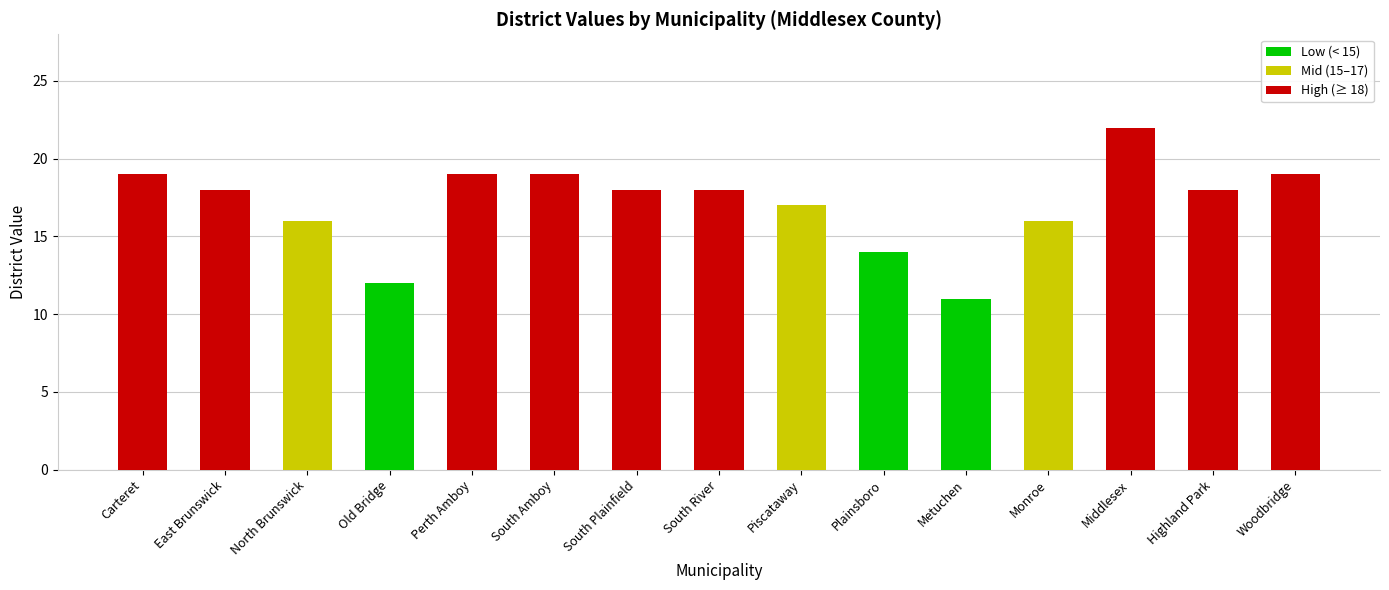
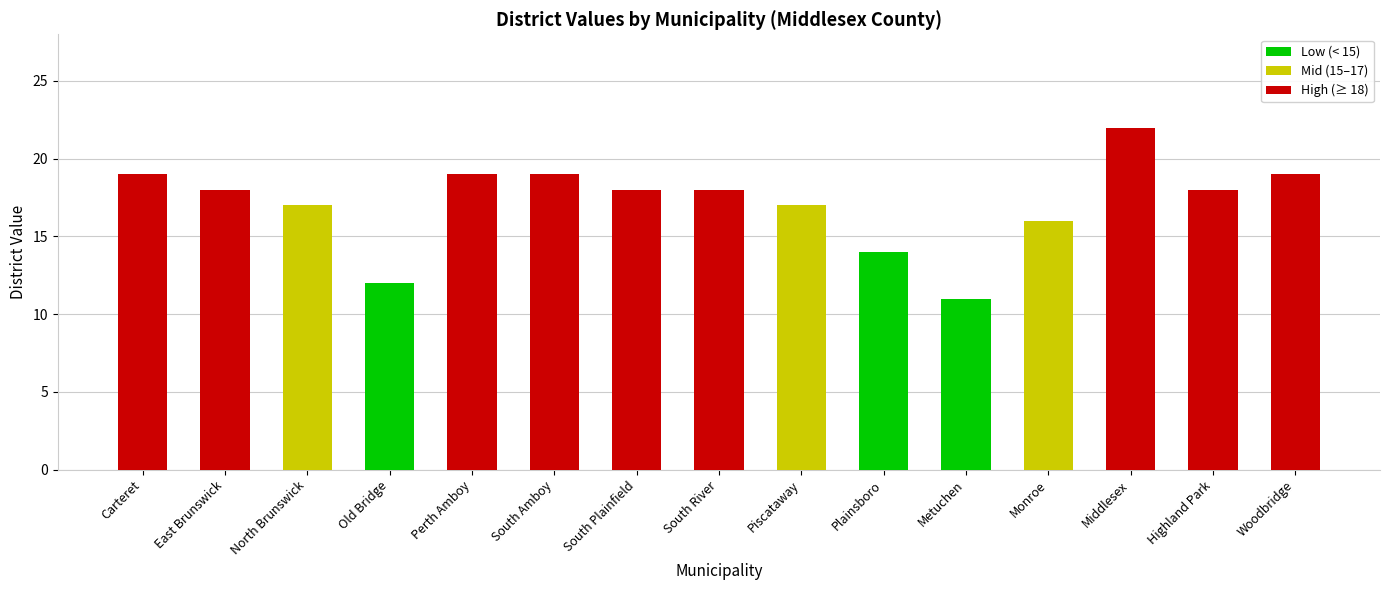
  {
    "Low (< 15)": {
      "Carteret": 0,
      "East Brunswick": 0,
      "North Brunswick": 0,
      "Old Bridge": 12,
      "Perth Amboy": 0,
      "South Amboy": 0,
      "South Plainfield": 0,
      "South River": 0,
      "Piscataway": 0,
      "Plainsboro": 14,
      "Metuchen": 11,
      "Monroe": 0,
      "Middlesex": 0,
      "Highland Park": 0,
      "Woodbridge": 0
    },
    "Mid (15–17)": {
      "Carteret": 0,
      "East Brunswick": 0,
-     "North Brunswick": 16,
+     "North Brunswick": 17,
      "Old Bridge": 0,
      "Perth Amboy": 0,
      "South Amboy": 0,
      "South Plainfield": 0,
      "South River": 0,
      "Piscataway": 17,
      "Plainsboro": 0,
      "Metuchen": 0,
      "Monroe": 16,
      "Middlesex": 0,
      "Highland Park": 0,
      "Woodbridge": 0
    },
    "High (≥ 18)": {
      "Carteret": 19,
      "East Brunswick": 18,
      "North Brunswick": 0,
      "Old Bridge": 0,
      "Perth Amboy": 19,
      "South Amboy": 19,
      "South Plainfield": 18,
      "South River": 18,
      "Piscataway": 0,
      "Plainsboro": 0,
      "Metuchen": 0,
      "Monroe": 0,
      "Middlesex": 22,
      "Highland Park": 18,
      "Woodbridge": 19
    }
  }
